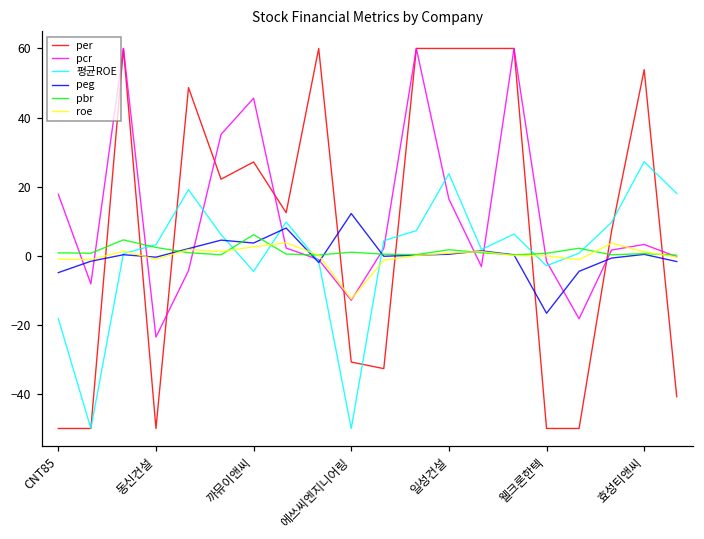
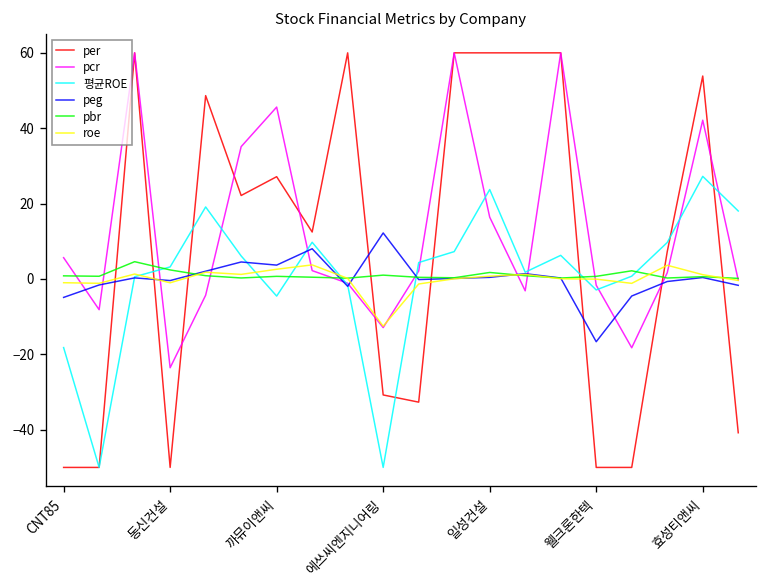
  {
    "per": {
      "CNT85": -50,
      "동신건설": -50,
      "까뮤이앤씨": 27,
      "에쓰씨엔지니어링": -31,
      "일성건설": 60,
      "웰크론한텍": -50,
      "효성티앤씨": 54
    },
    "pcr": {
-     "CNT85": 18,
+     "CNT85": 6,
      "동신건설": -24,
      "까뮤이앤씨": 46,
      "일성건설": 16,
      "웰크론한텍": -2,
-     "효성티앤씨": 3
+     "효성티앤씨": 42
    },
    "평균ROE": {
      "CNT85": -18,
      "까뮤이앤씨": -5,
      "에쓰씨엔지니어링": -50,
      "일성건설": 24,
      "웰크론한텍": -3,
      "효성티앤씨": 27
    },
    "peg": {
      "CNT85": -5,
      "까뮤이앤씨": 4,
      "에쓰씨엔지니어링": 12,
      "웰크론한텍": -17
    },
    "pbr": {
      "CNT85": 1,
-     "까뮤이앤씨": 6,
+     "까뮤이앤씨": 1,
      "에쓰씨엔지니어링": 1,
      "일성건설": 2
    },
    "roe": {
      "CNT85": -1,
      "까뮤이앤씨": 3
    }
  }
